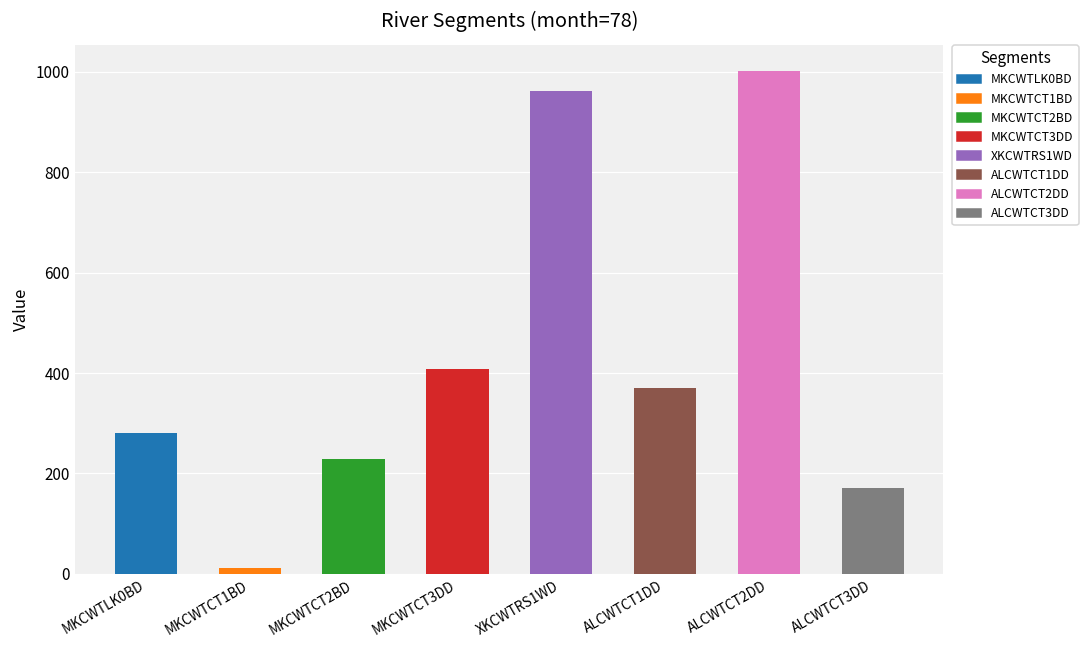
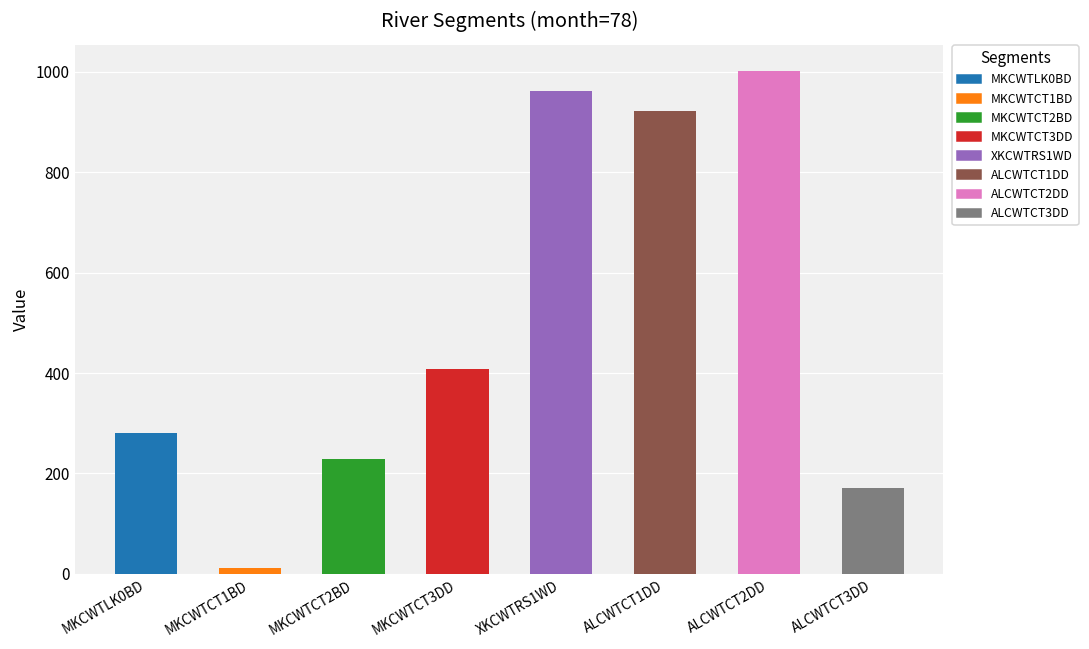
  {
    "MKCWTLK0BD": 280,
    "MKCWTCT1BD": 10,
    "MKCWTCT2BD": 230,
    "MKCWTCT3DD": 410,
    "XKCWTRS1WD": 960,
-   "ALCWTCT1DD": 370,
+   "ALCWTCT1DD": 920,
    "ALCWTCT2DD": 1000,
    "ALCWTCT3DD": 170
  }
